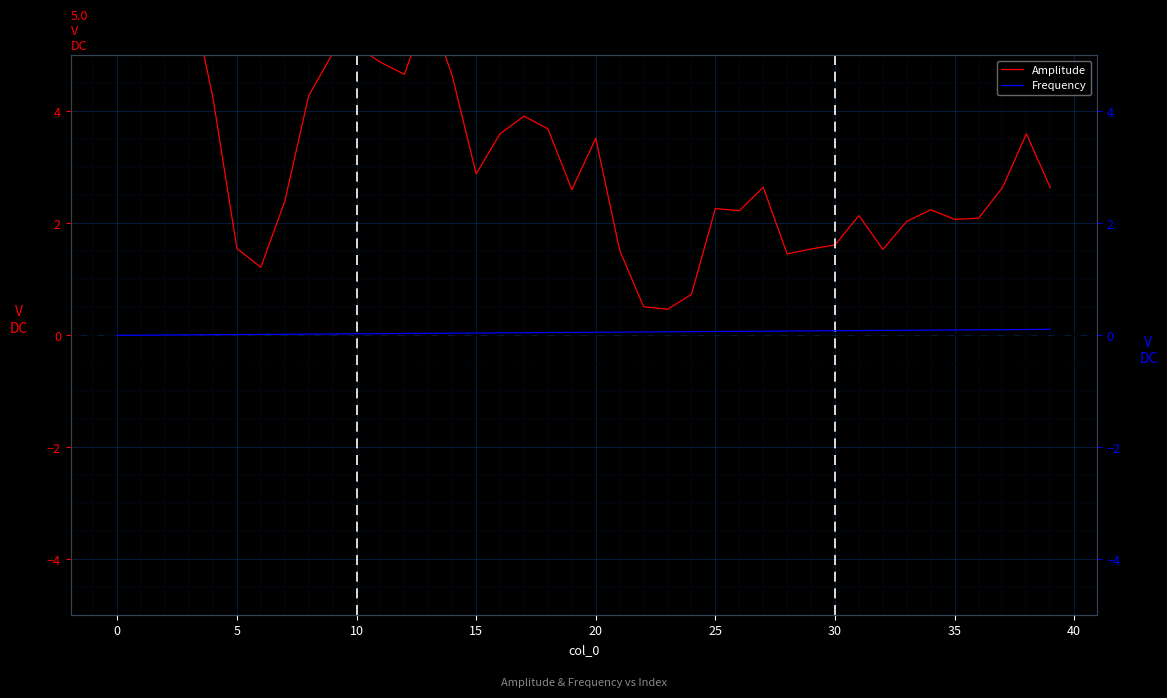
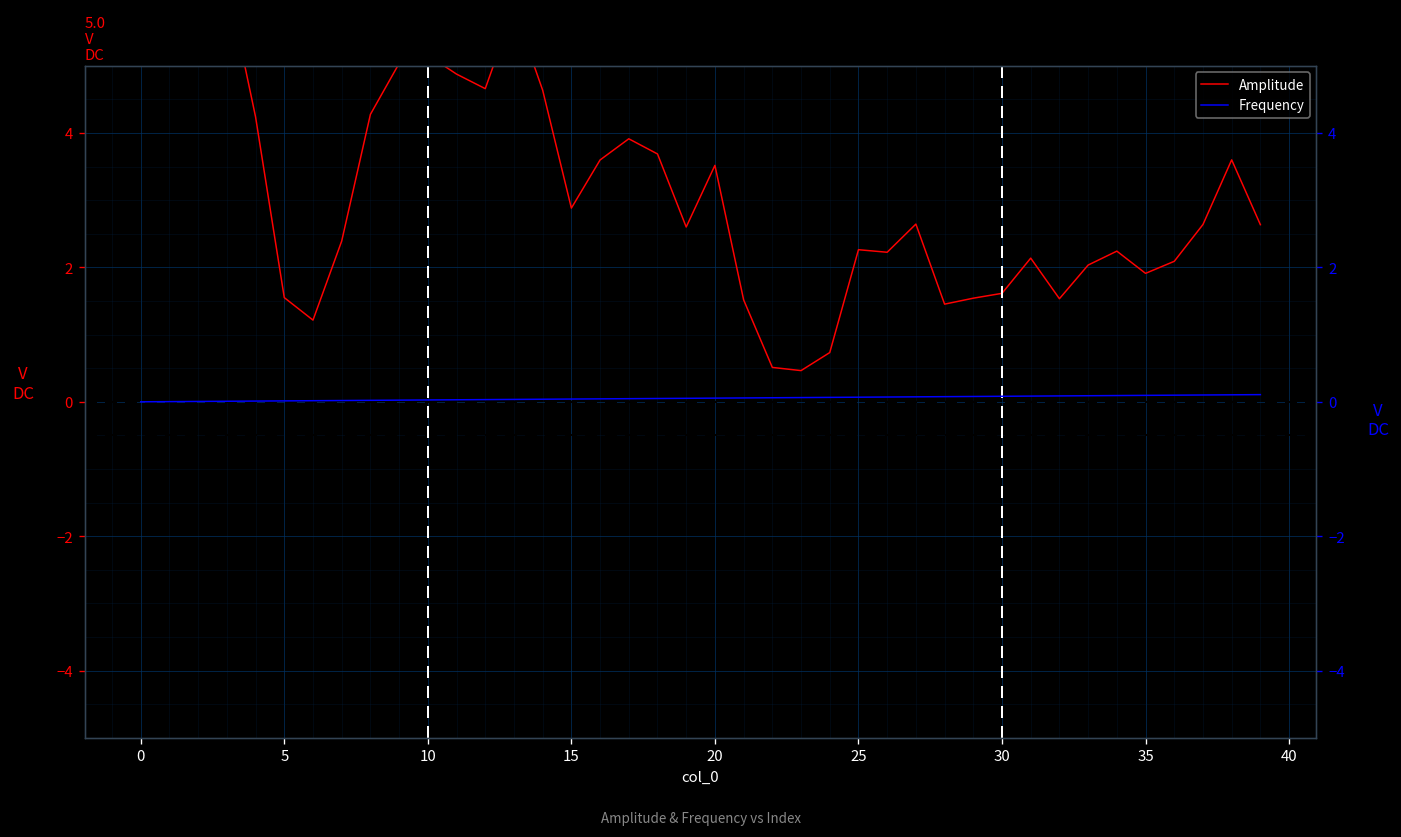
  {
    "Amplitude": {
      "5": 1.6,
      "15": 2.9,
      "20": 3.5,
      "25": 2.3,
      "30": 1.6,
-     "35": 2.1
+     "35": 1.9
    },
    "Frequency": {
      "0": 0.0,
      "5": 0.0,
      "10": 0.0,
      "15": 0.0,
      "20": 0.1,
      "25": 0.1,
      "30": 0.1,
      "35": 0.1
    }
  }
